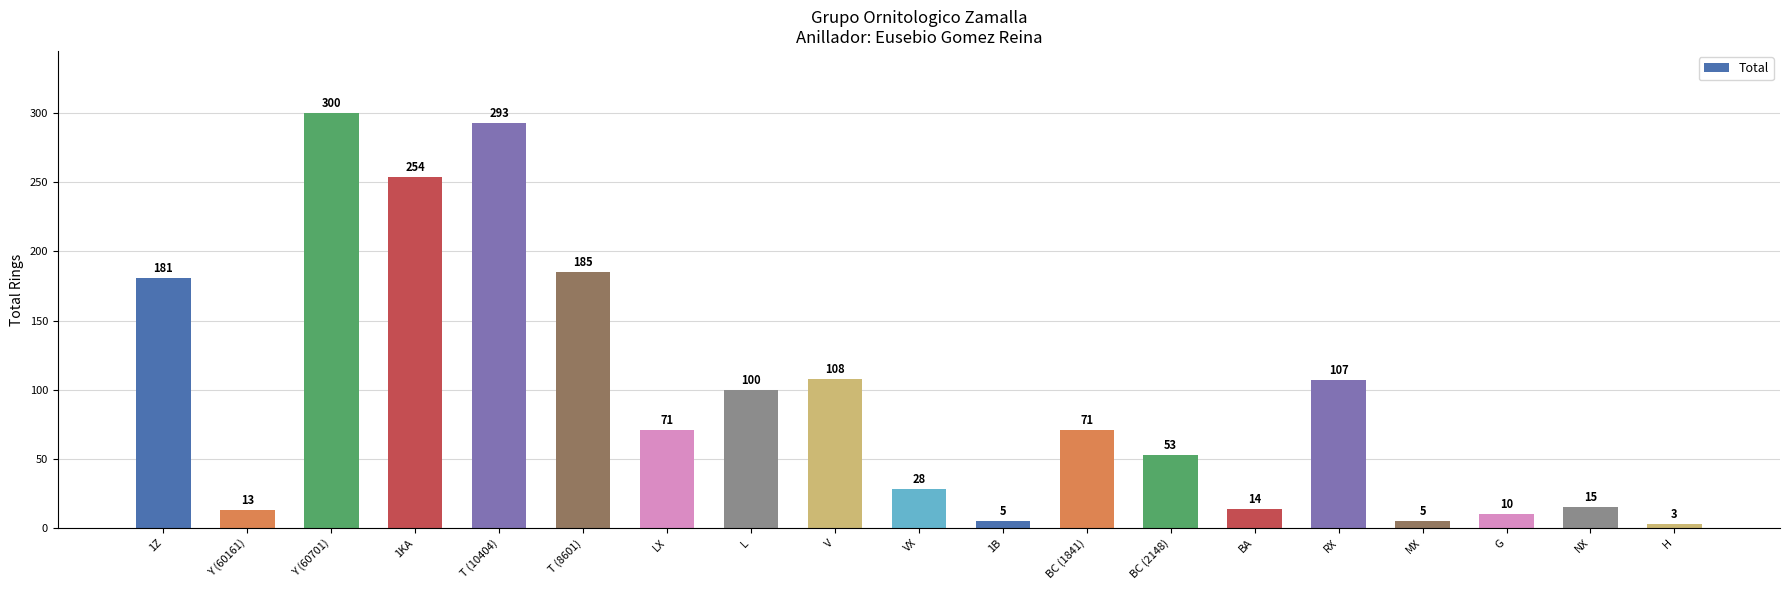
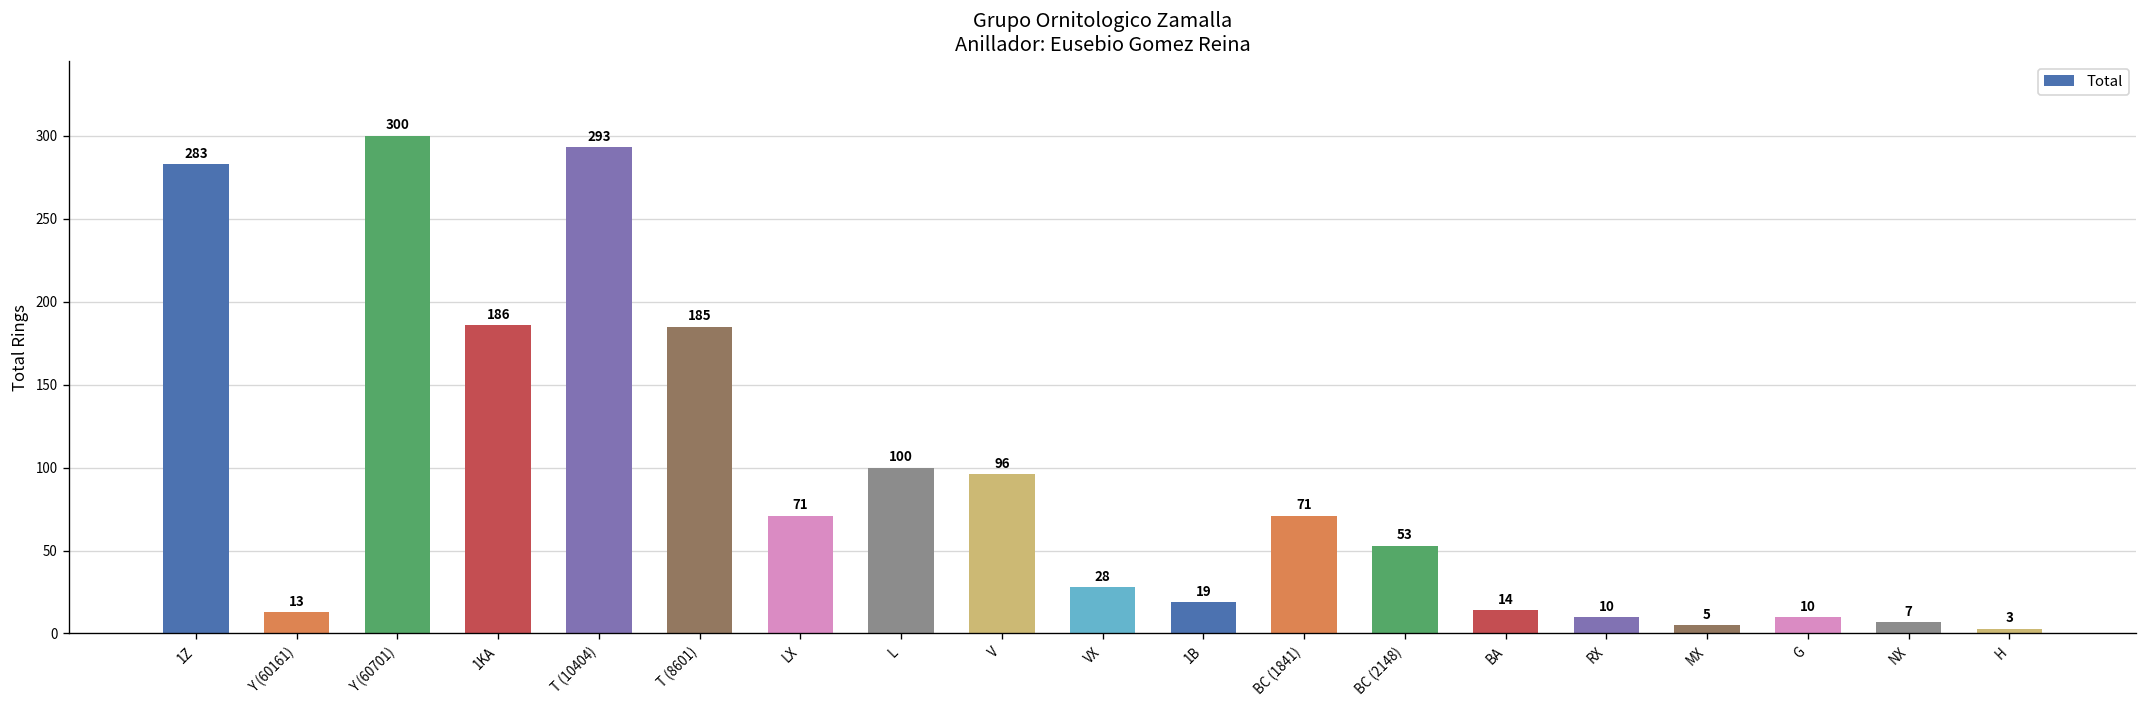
  {
-   "1Z": 181,
+   "1Z": 283,
    "Y (60161)": 13,
    "Y (60701)": 300,
-   "1KA": 254,
+   "1KA": 186,
    "T (10404)": 293,
    "T (8601)": 185,
    "LX": 71,
    "L": 100,
-   "V": 108,
+   "V": 96,
    "VX": 28,
-   "1B": 5,
+   "1B": 19,
    "BC (1841)": 71,
    "BC (2148)": 53,
    "BA": 14,
-   "RX": 107,
+   "RX": 10,
    "MX": 5,
    "G": 10,
-   "NX": 15,
+   "NX": 7,
    "H": 3
  }
